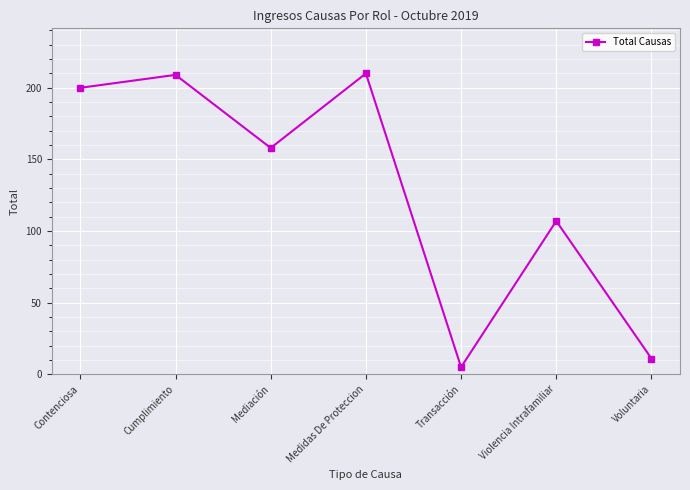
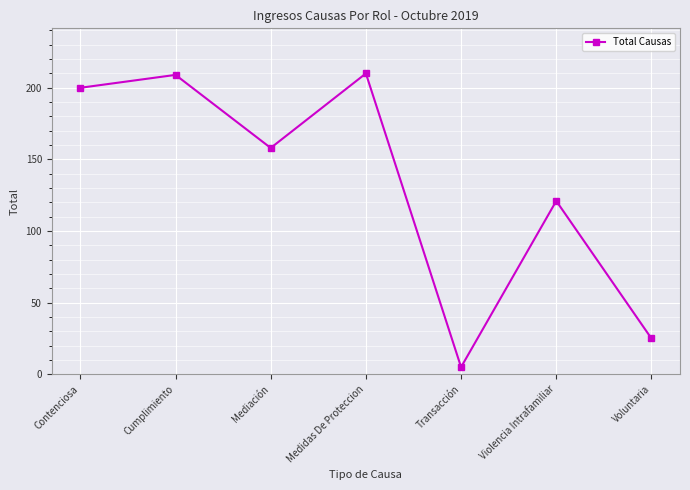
  {
    "Contenciosa": 200,
    "Cumplimiento": 209,
    "Mediación": 158,
    "Medidas De Proteccion": 210,
    "Transacción": 5,
-   "Violencia Intrafamiliar": 107,
-   "Voluntaria": 11
+   "Violencia Intrafamiliar": 121,
+   "Voluntaria": 25
  }
